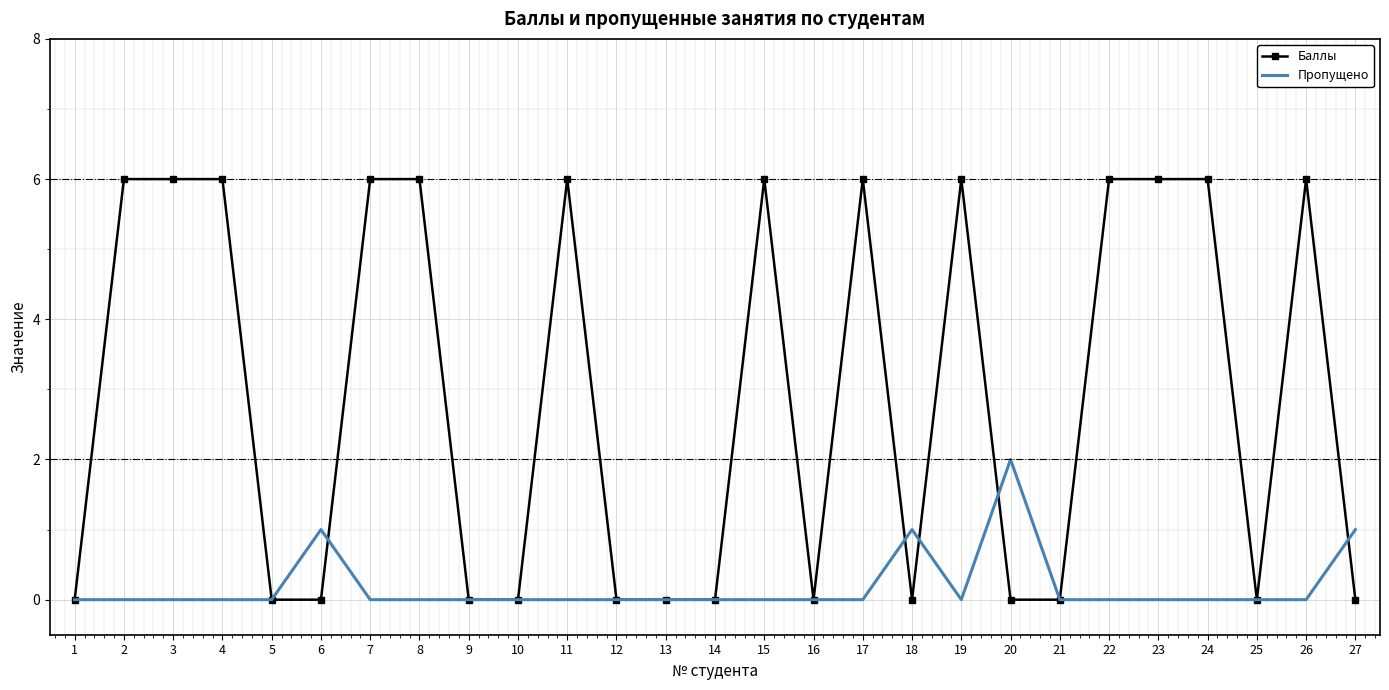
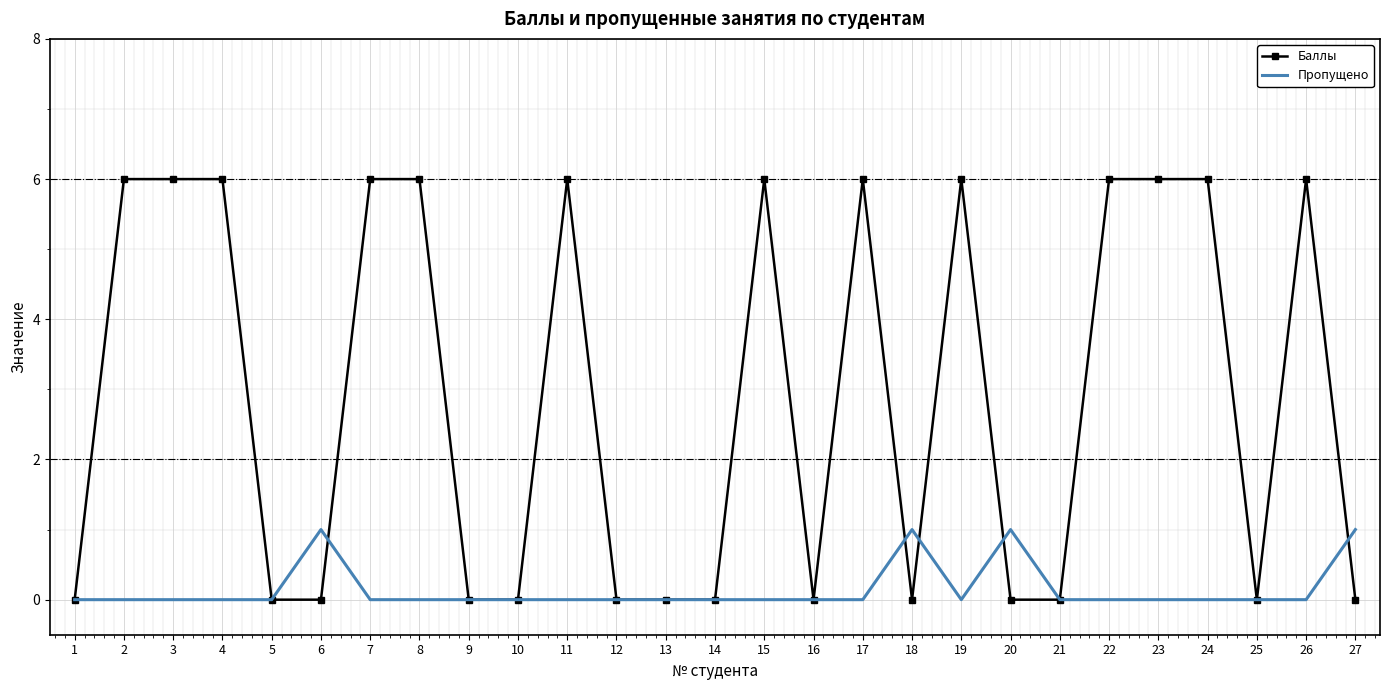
  {
    "Баллы": {
      "2": 6,
      "3": 6,
      "4": 6,
      "6": 0,
      "7": 6,
      "8": 6,
      "11": 6,
      "15": 6,
      "17": 6,
      "18": 0,
      "19": 6,
      "20": 0,
      "22": 6,
      "23": 6,
      "24": 6,
      "26": 6,
      "27": 0
    },
    "Пропущено": {
      "2": 0,
      "3": 0,
      "4": 0,
      "6": 1,
      "7": 0,
      "8": 0,
      "11": 0,
      "15": 0,
      "17": 0,
      "18": 1,
      "19": 0,
-     "20": 2,
+     "20": 1,
      "22": 0,
      "23": 0,
      "24": 0,
      "26": 0,
      "27": 1
    }
  }
